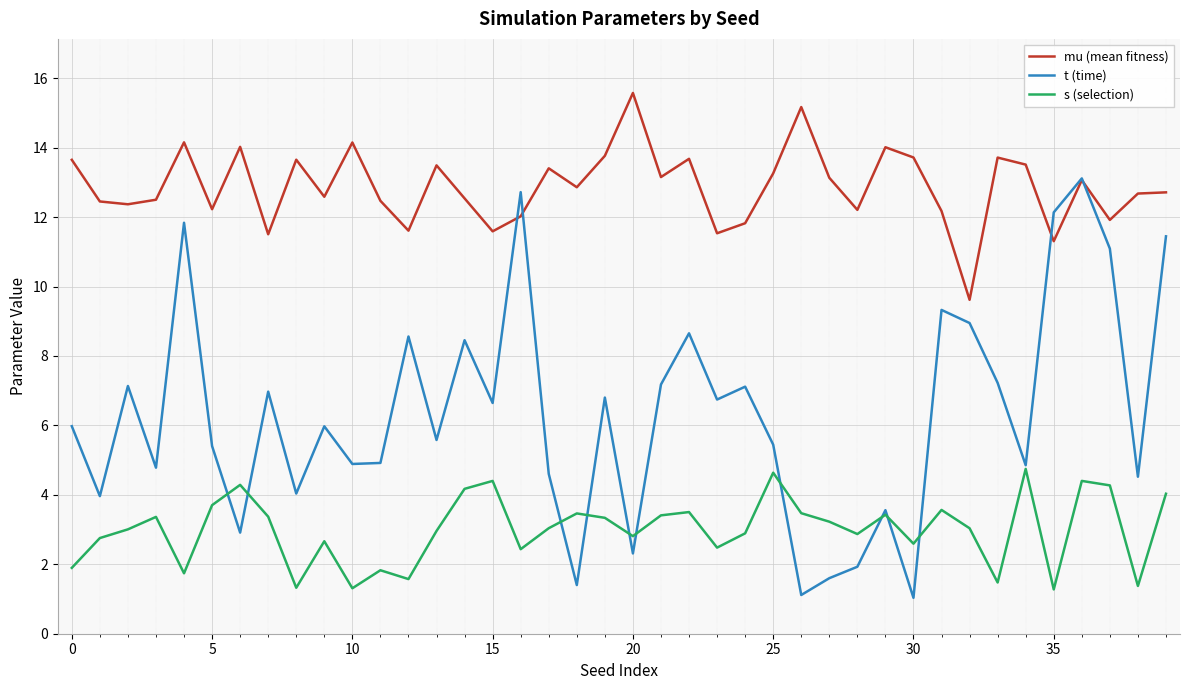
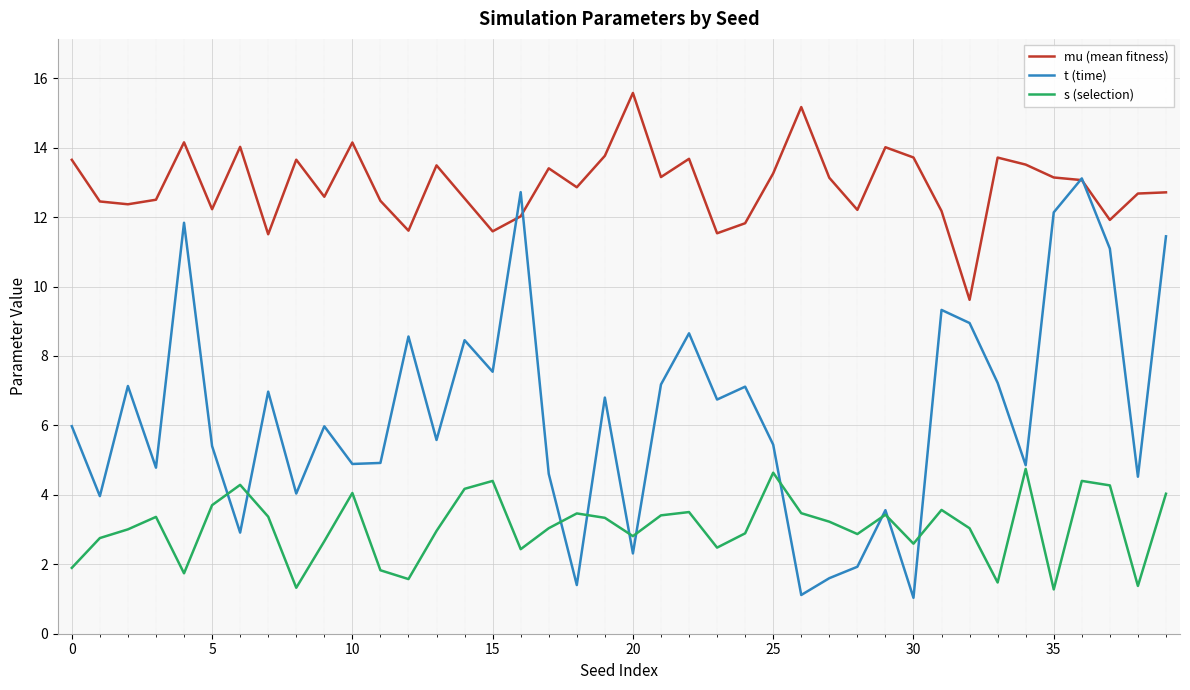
  {
    "mu (mean fitness)": {
      "0": 13.6,
      "5": 12.2,
      "10": 14.1,
      "15": 11.6,
      "20": 15.6,
      "25": 13.3,
      "30": 13.7,
-     "35": 11.3
+     "35": 13.1
    },
    "t (time)": {
      "0": 6.0,
      "5": 5.4,
      "10": 4.9,
-     "15": 6.6,
+     "15": 7.5,
      "20": 2.3,
      "25": 5.4,
      "30": 1.0,
      "35": 12.1
    },
    "s (selection)": {
      "0": 1.9,
      "5": 3.7,
-     "10": 1.3,
+     "10": 4.1,
      "15": 4.4,
      "20": 2.8,
      "25": 4.6,
      "30": 2.6,
      "35": 1.3
    }
  }
